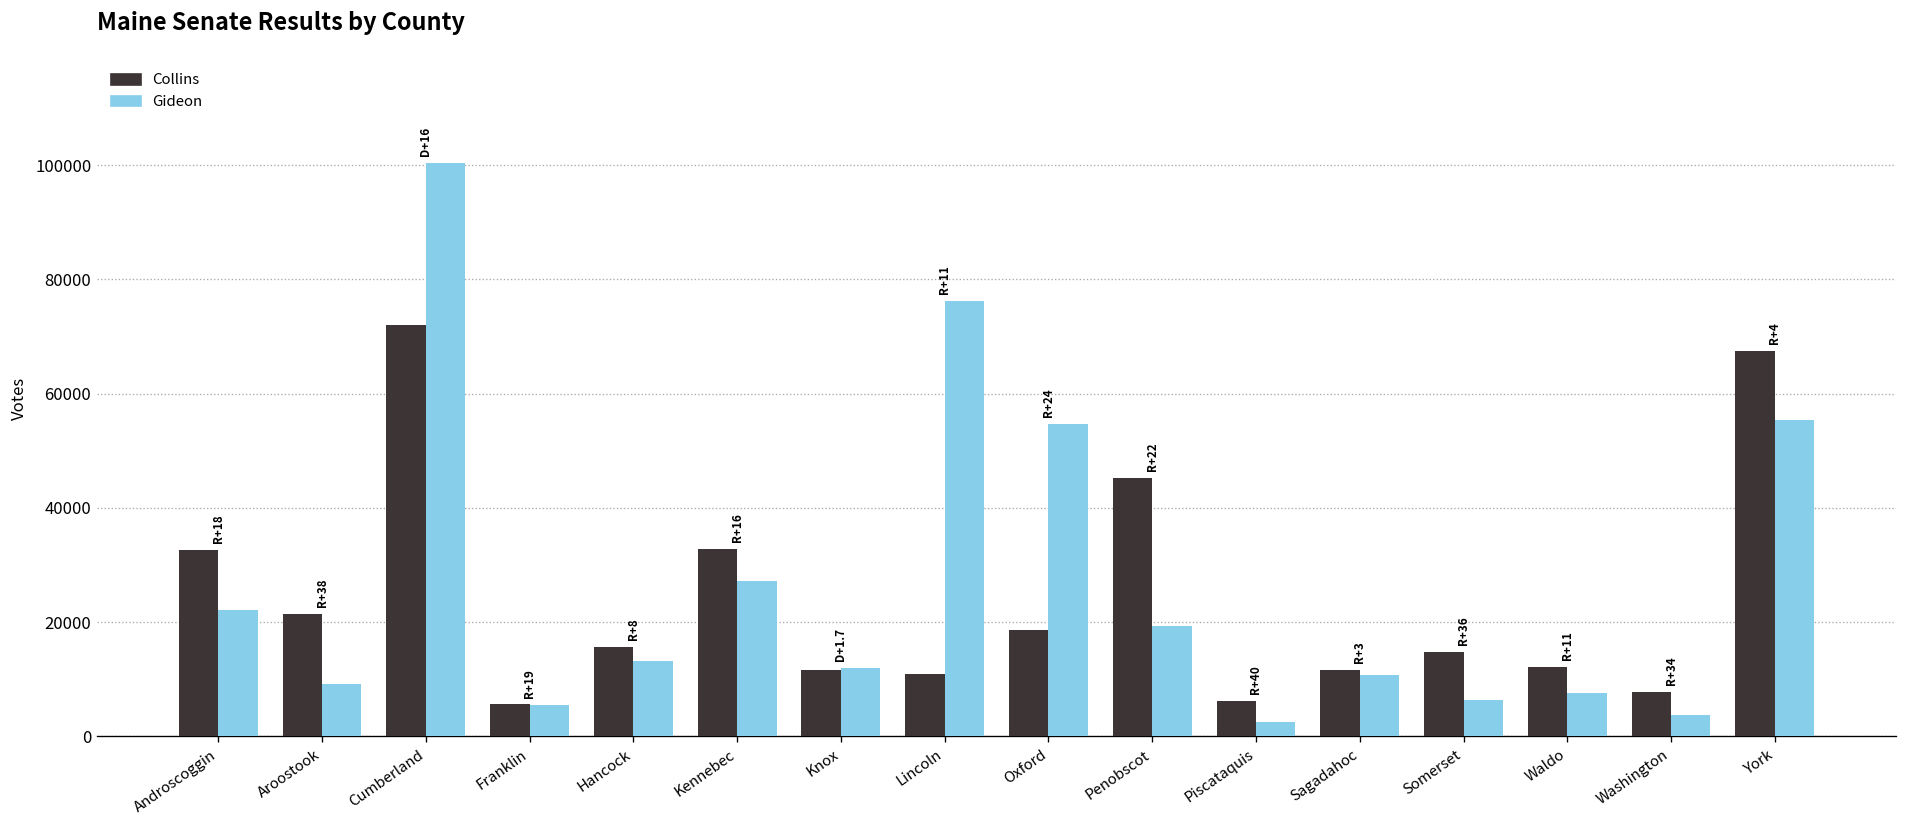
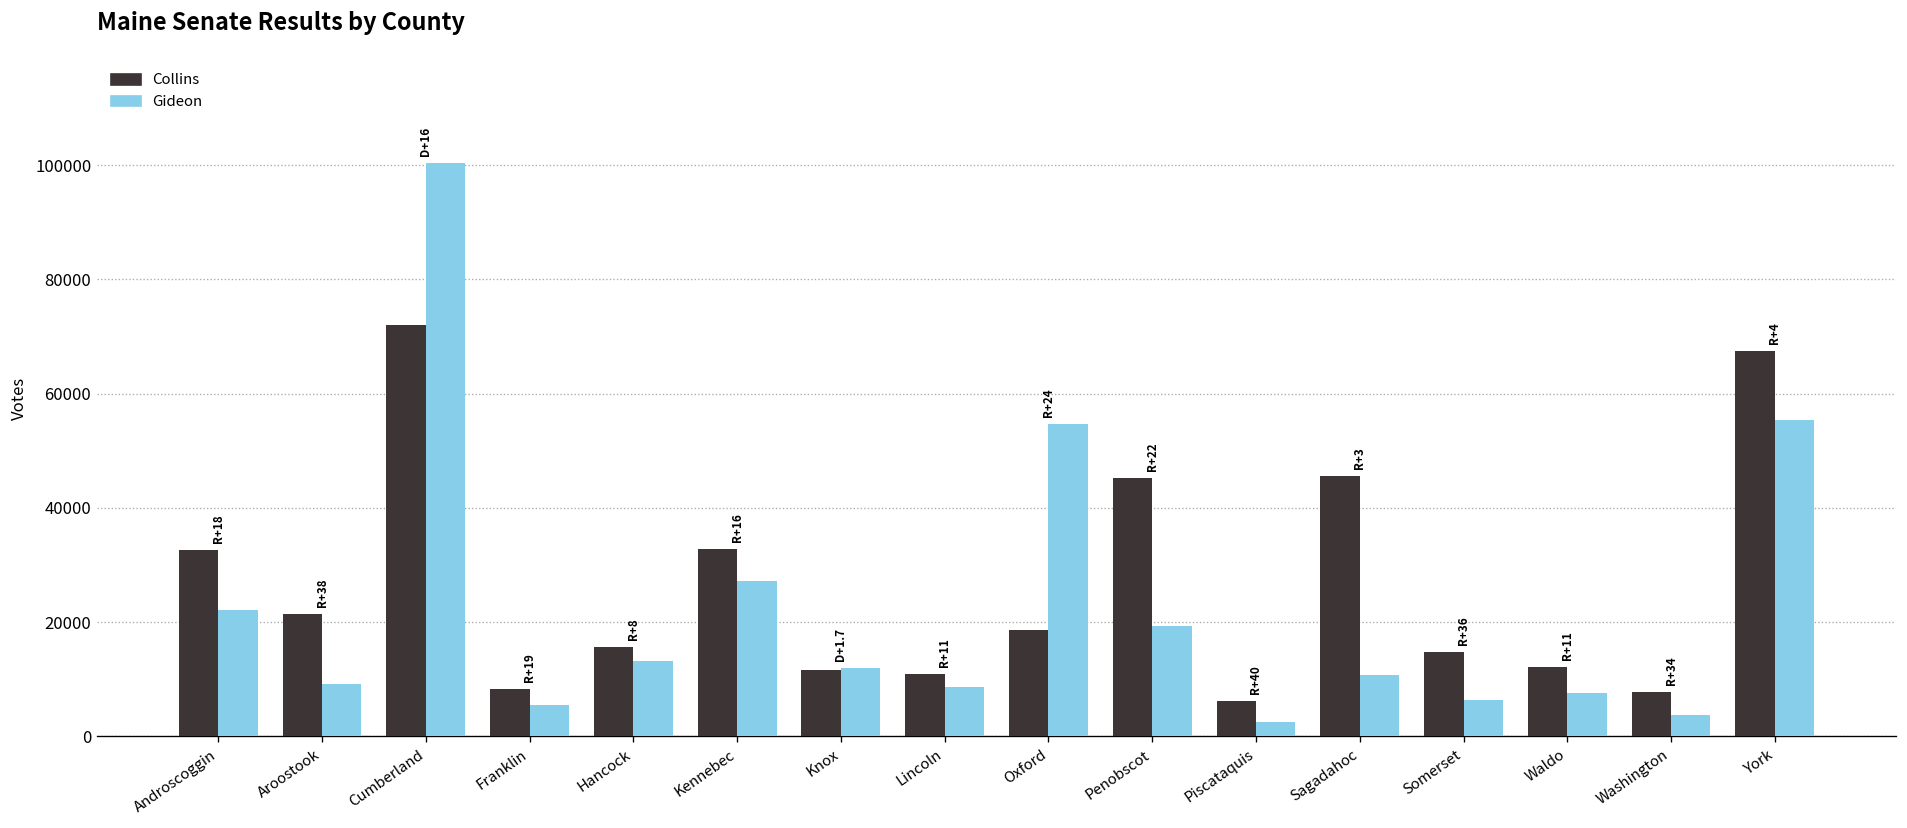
  {
    "Collins": {
      "Cumberland": 72000,
-     "Franklin": 6000,
+     "Franklin": 8000,
      "Knox": 12000,
      "Lincoln": 11000,
      "Oxford": 19000,
-     "Sagadahoc": 12000
+     "Sagadahoc": 46000
    },
    "Gideon": {
      "Androscoggin": 22000,
      "Aroostook": 9000,
      "Hancock": 13000,
      "Kennebec": 27000,
-     "Lincoln": 76000,
+     "Lincoln": 9000,
      "Penobscot": 19000,
      "Piscataquis": 2000,
      "Sagadahoc": 11000,
      "Somerset": 6000,
      "Waldo": 8000,
      "Washington": 4000,
      "York": 55000
    }
  }
